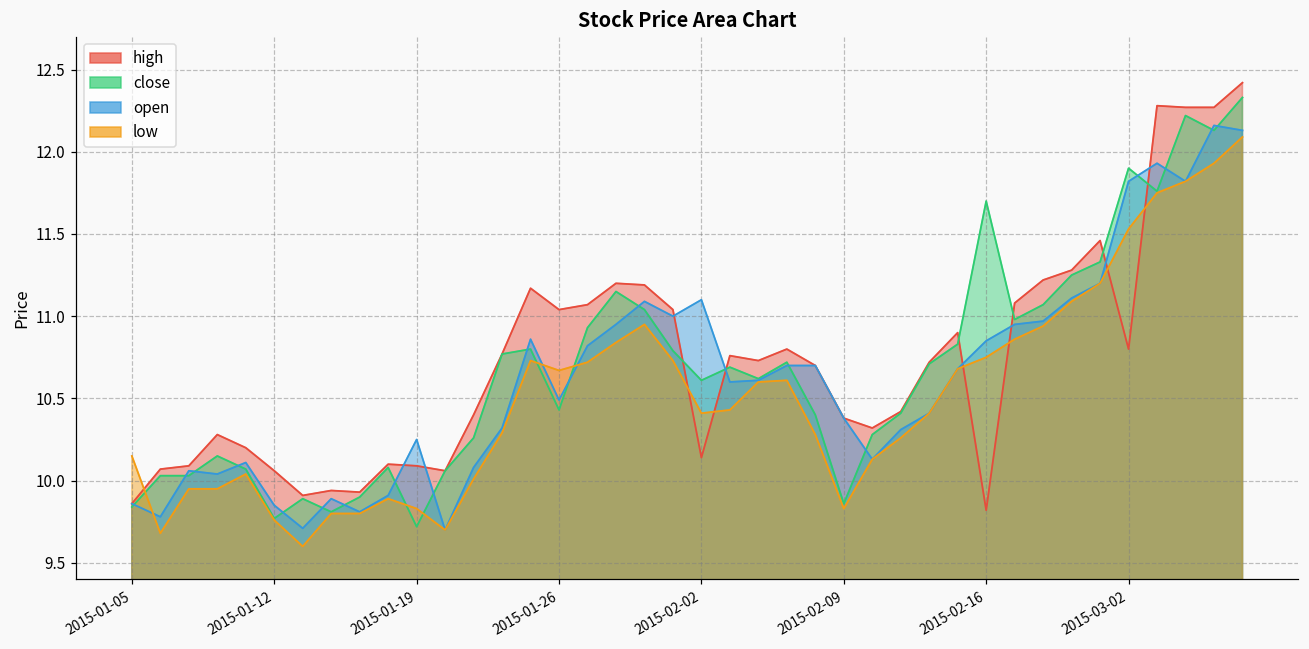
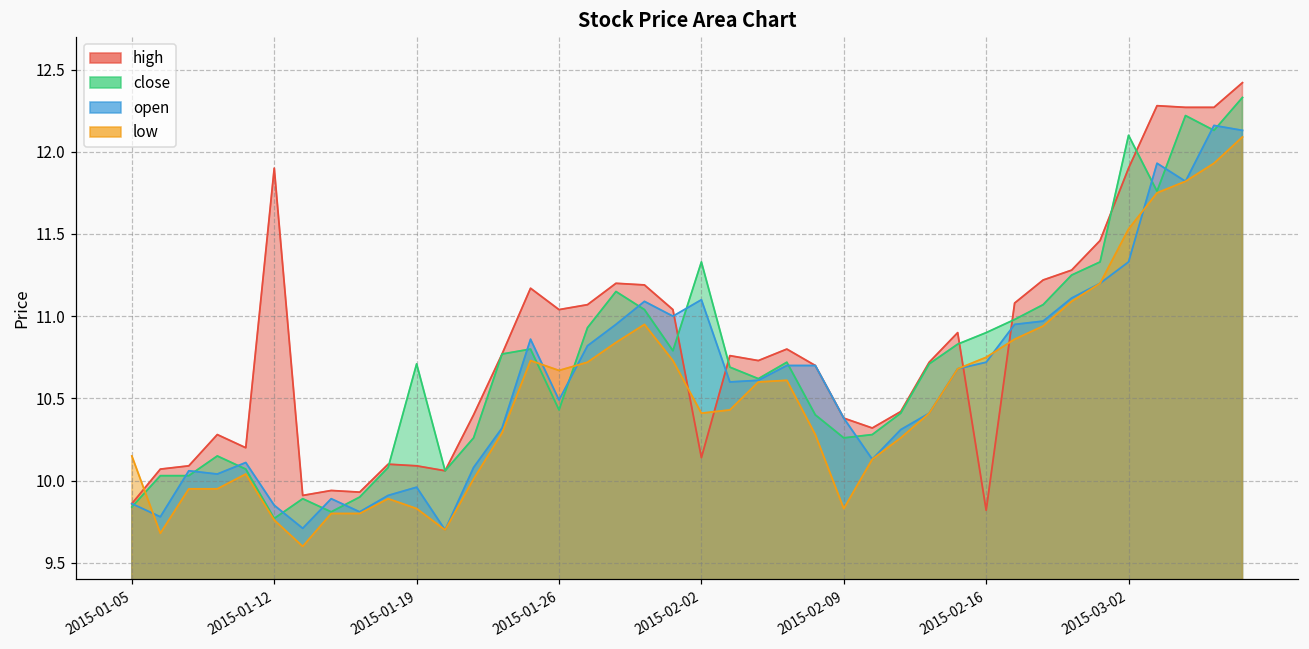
  {
    "high": {
-     "2015-01-12": 10.06,
+     "2015-01-12": 11.90,
      "2015-01-19": 10.09,
      "2015-01-26": 11.04,
      "2015-02-02": 10.14,
      "2015-02-16": 9.82,
-     "2015-03-02": 10.8
+     "2015-03-02": 11.9
    },
    "close": {
      "2015-01-05": 9.84,
-     "2015-01-19": 9.72,
+     "2015-01-19": 10.71,
      "2015-01-26": 10.43,
-     "2015-02-02": 10.61,
-     "2015-02-09": 9.86,
-     "2015-02-16": 11.7,
-     "2015-03-02": 11.9
+     "2015-02-02": 11.33,
+     "2015-02-09": 10.26,
+     "2015-02-16": 10.9,
+     "2015-03-02": 12.1
    },
    "open": {
      "2015-01-12": 9.85,
-     "2015-01-19": 10.25,
+     "2015-01-19": 9.96,
      "2015-01-26": 10.49,
      "2015-02-02": 11.10,
-     "2015-02-16": 10.85,
-     "2015-03-02": 11.82
+     "2015-02-16": 10.72,
+     "2015-03-02": 11.33
    },
    "low": {
      "2015-01-05": 10.15,
      "2015-01-19": 9.83,
      "2015-01-26": 10.67,
      "2015-02-02": 10.41,
      "2015-02-09": 9.83,
      "2015-02-16": 10.75,
      "2015-03-02": 11.53
    }
  }
